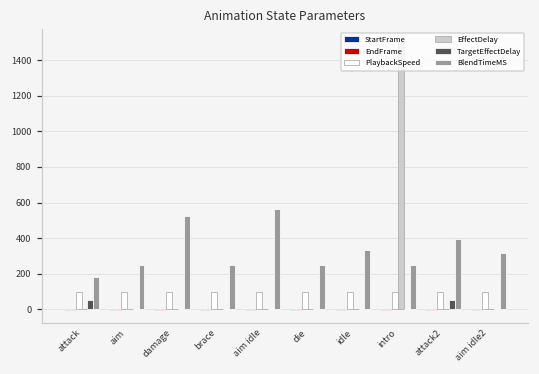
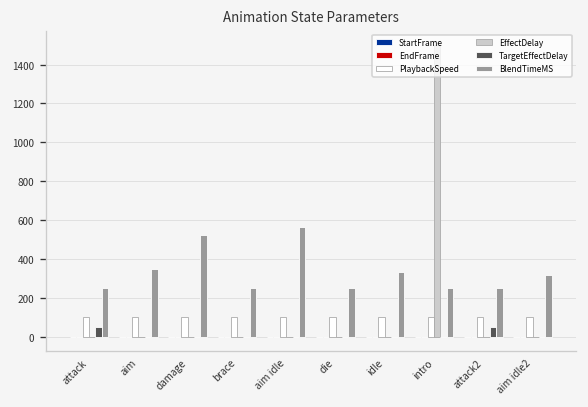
  {
    "PlaybackSpeed": {
      "attack": 100,
      "aim": 100,
      "damage": 100,
      "brace": 100,
      "aim idle": 100,
      "die": 100,
      "idle": 100,
      "intro": 100,
      "attack2": 100,
      "aim idle2": 100
    },
    "EffectDelay": {
      "attack": 0,
      "aim": 0,
      "damage": 0,
      "brace": 0,
      "aim idle": 0,
      "die": 0,
      "idle": 0,
      "attack2": 0,
      "aim idle2": 0
    },
    "TargetEffectDelay": {
      "attack": 50,
      "aim": 0,
      "damage": 0,
      "brace": 0,
      "aim idle": 0,
      "die": 0,
      "idle": 0,
      "intro": 0,
      "attack2": 50,
      "aim idle2": 0
    },
    "BlendTimeMS": {
-     "attack": 180,
-     "aim": 250,
+     "attack": 250,
+     "aim": 350,
      "damage": 530,
      "brace": 250,
      "aim idle": 560,
      "die": 250,
      "idle": 330,
      "intro": 250,
-     "attack2": 400,
+     "attack2": 250,
      "aim idle2": 320
    }
  }
